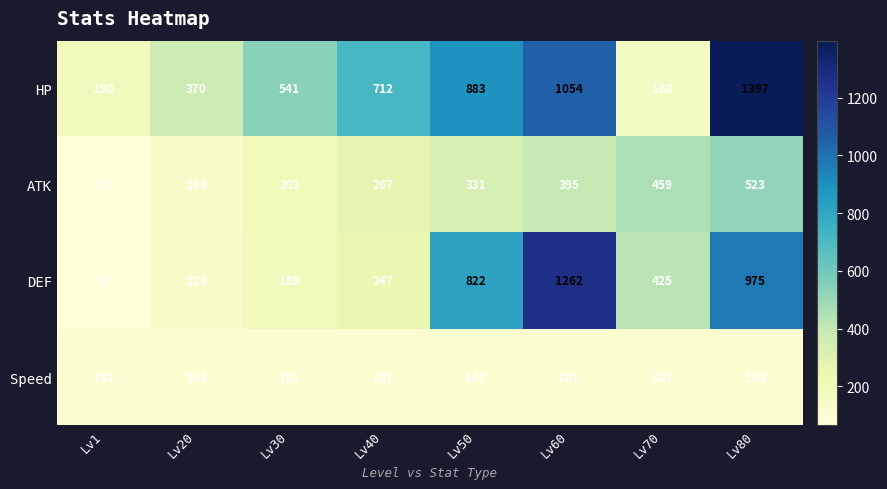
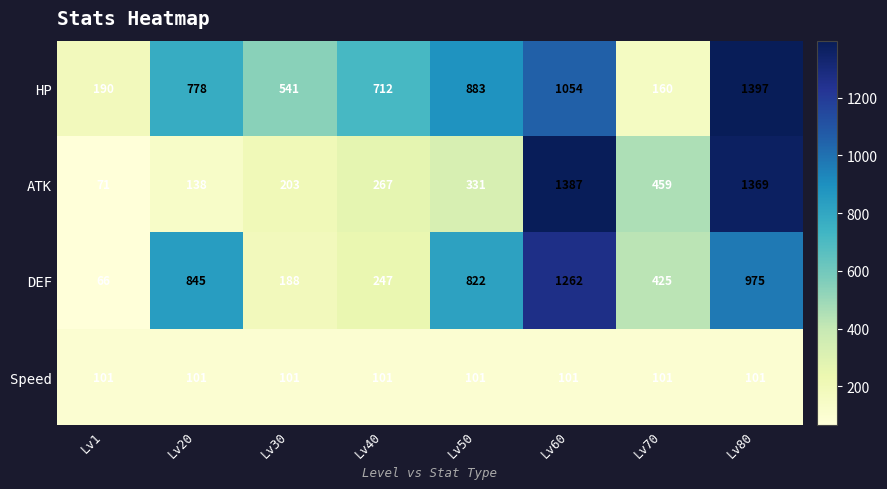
  {
    "HP": {
      "Lv1": 190,
-     "Lv20": 370,
+     "Lv20": 778,
      "Lv30": 541,
      "Lv40": 712,
      "Lv50": 883,
      "Lv60": 1054,
      "Lv70": 160,
      "Lv80": 1397
    },
    "ATK": {
      "Lv20": 138,
      "Lv30": 203,
      "Lv40": 267,
      "Lv50": 331,
-     "Lv60": 395,
+     "Lv60": 1387,
      "Lv70": 459,
-     "Lv80": 523
+     "Lv80": 1369
    },
    "DEF": {
-     "Lv20": 128,
+     "Lv20": 845,
      "Lv30": 188,
      "Lv40": 247,
      "Lv50": 822,
      "Lv60": 1262,
      "Lv70": 425,
      "Lv80": 975
    }
  }
